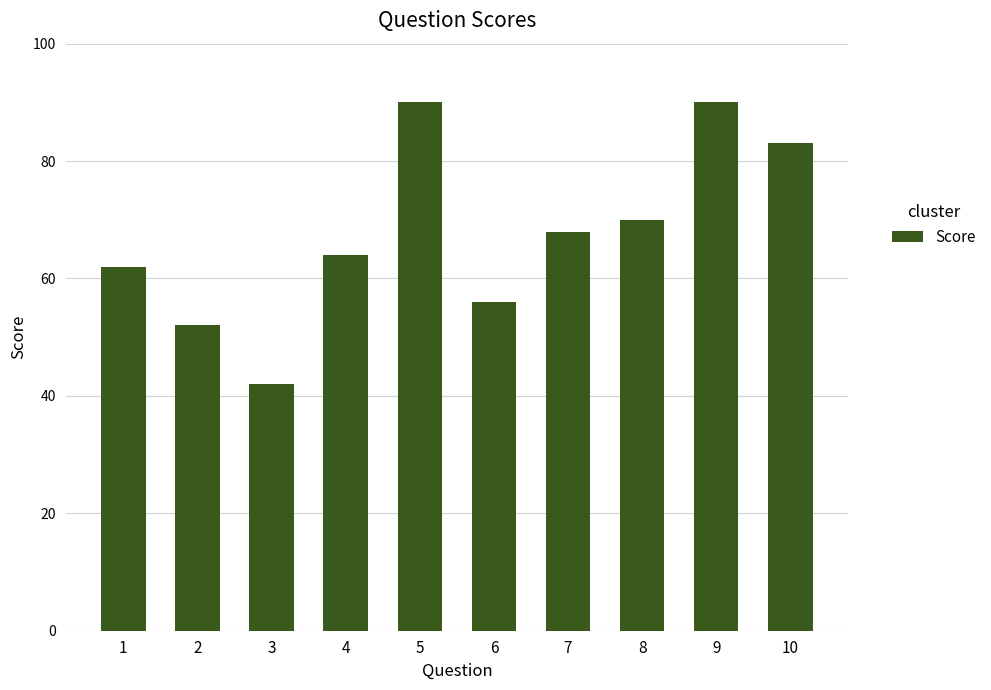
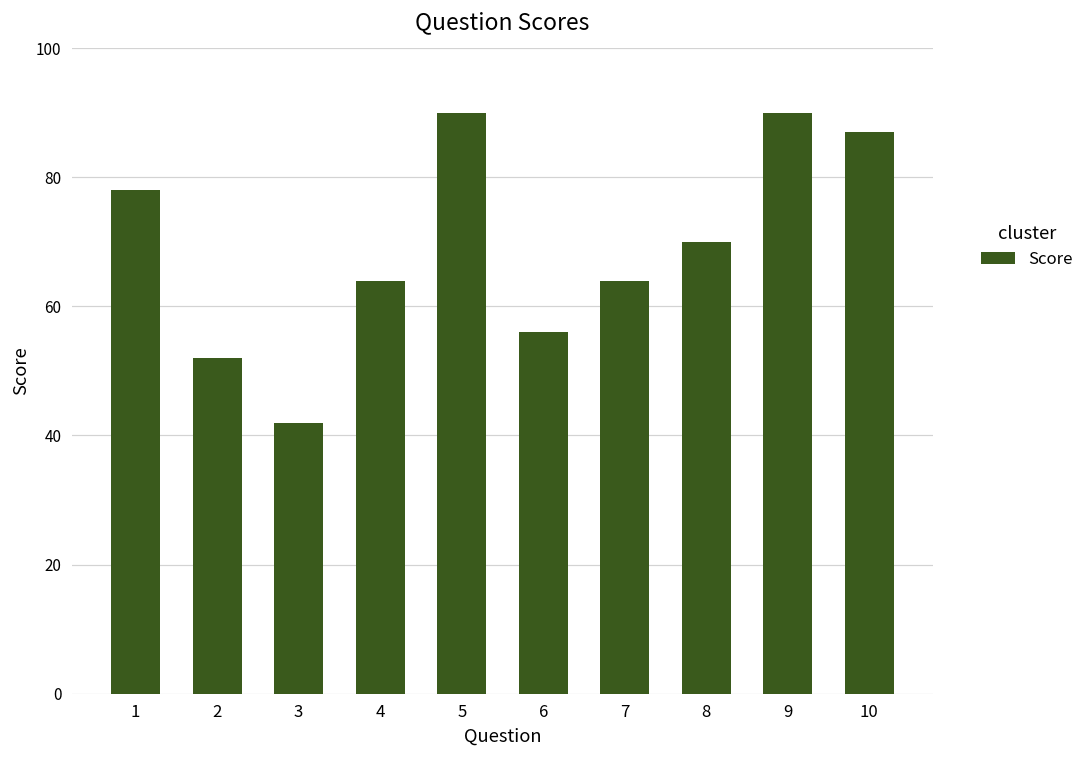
  {
-   "1": 62,
+   "1": 78,
    "2": 52,
    "3": 42,
    "4": 64,
    "5": 90,
    "6": 56,
-   "7": 68,
+   "7": 64,
    "8": 70,
    "9": 90,
-   "10": 83
+   "10": 87
  }
